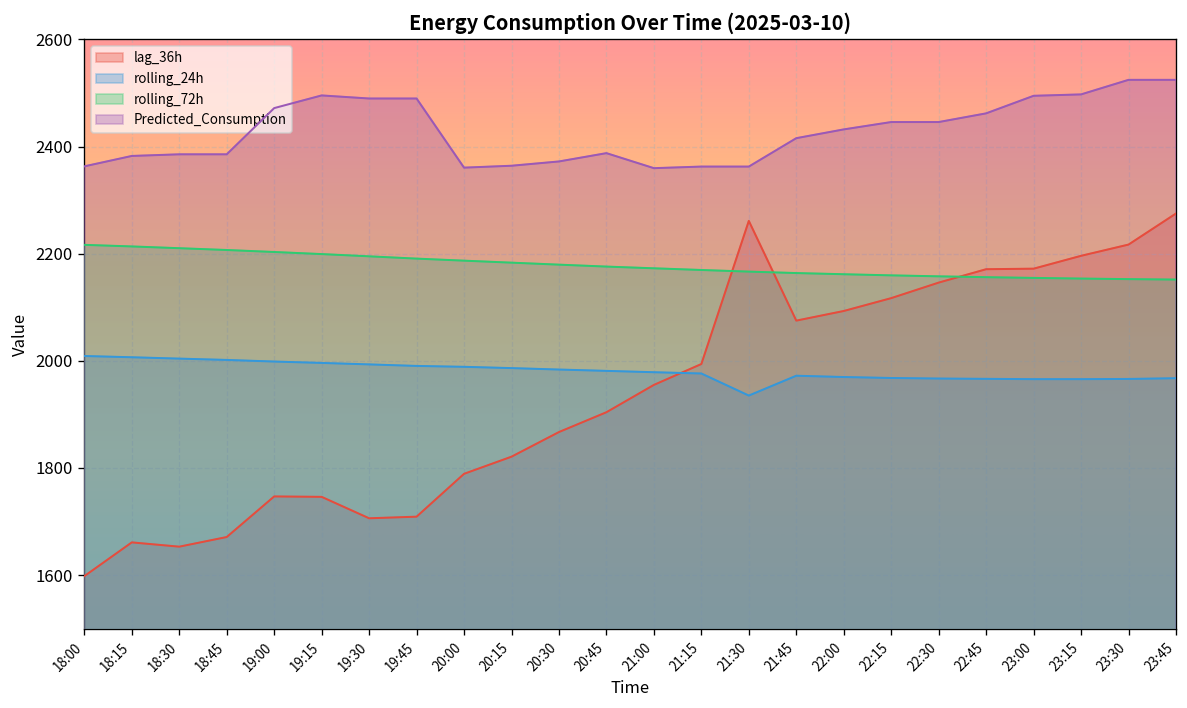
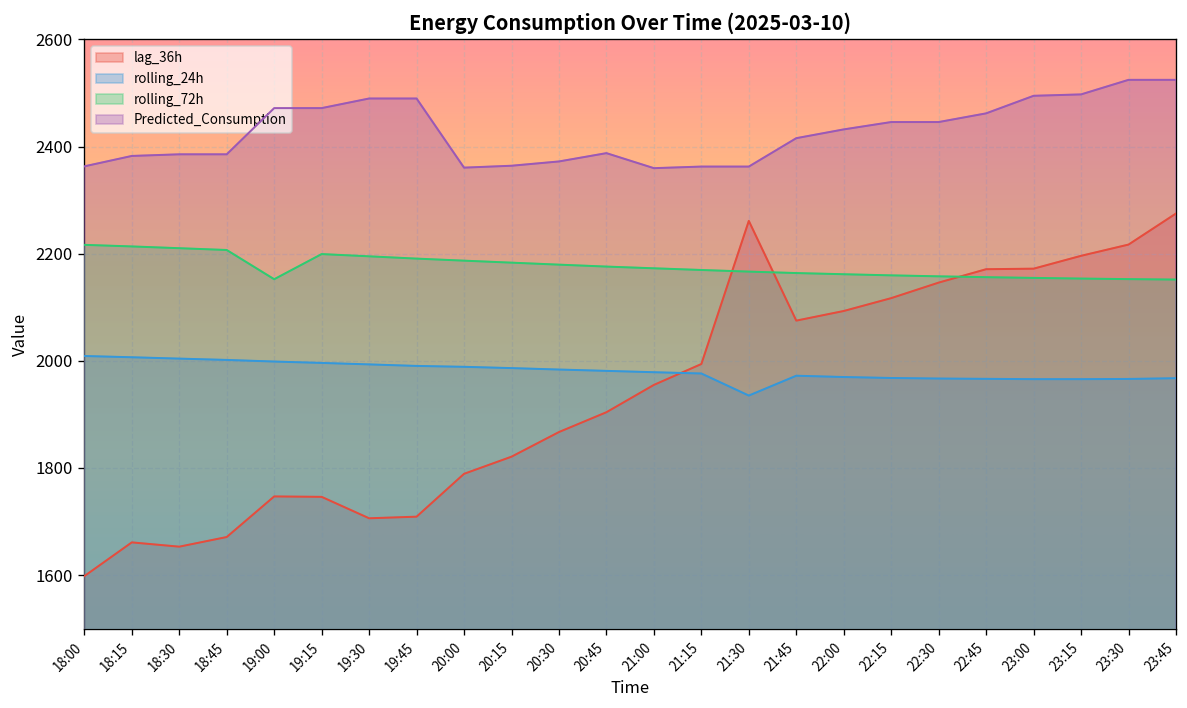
  {
    "lag_36h": {
      "18:00": 1600,
      "18:15": 1660,
      "18:30": 1650,
      "18:45": 1670,
      "19:00": 1750,
      "19:15": 1750,
      "19:30": 1710,
      "19:45": 1710,
      "20:00": 1790,
      "20:15": 1820,
      "20:30": 1870,
      "20:45": 1900,
      "21:00": 1960,
      "21:15": 1990,
      "21:30": 2260,
      "21:45": 2080,
      "22:00": 2090,
      "22:15": 2120,
      "22:30": 2150,
      "22:45": 2170,
      "23:00": 2170,
      "23:15": 2200,
      "23:30": 2220,
      "23:45": 2280
    },
    "rolling_24h": {
      "18:00": 2010,
      "18:15": 2010,
      "18:30": 2000,
      "18:45": 2000,
      "19:00": 2000,
      "19:15": 2000,
      "19:30": 1990,
      "19:45": 1990,
      "20:00": 1990,
      "20:15": 1990,
      "20:30": 1980,
      "20:45": 1980,
      "21:00": 1980,
      "21:15": 1980,
      "21:30": 1940,
      "21:45": 1970,
      "22:00": 1970,
      "22:15": 1970,
      "22:30": 1970,
      "22:45": 1970,
      "23:00": 1970,
      "23:15": 1970,
      "23:30": 1970,
      "23:45": 1970
    },
    "rolling_72h": {
      "18:00": 2220,
      "18:15": 2210,
      "18:30": 2210,
      "18:45": 2210,
-     "19:00": 2200,
+     "19:00": 2150,
      "19:15": 2200,
      "19:30": 2200,
      "19:45": 2190,
      "20:00": 2190,
      "20:15": 2180,
      "20:30": 2180,
      "20:45": 2180,
      "21:00": 2170,
      "21:15": 2170,
      "21:30": 2170,
      "21:45": 2160,
      "22:00": 2160,
      "22:15": 2160,
      "22:30": 2160,
      "22:45": 2160,
      "23:00": 2150,
      "23:15": 2150,
      "23:30": 2150,
      "23:45": 2150
    },
    "Predicted_Consumption": {
      "18:00": 2360,
      "18:15": 2380,
      "18:30": 2390,
      "18:45": 2390,
-     "19:15": 2500,
+     "19:15": 2470,
      "19:30": 2490,
      "19:45": 2490,
      "20:00": 2360,
      "20:15": 2360,
      "20:30": 2370,
      "20:45": 2390,
      "21:00": 2360,
      "21:15": 2360,
      "21:30": 2360,
      "21:45": 2420,
      "22:00": 2430,
      "22:15": 2450,
      "22:30": 2450,
      "22:45": 2460,
      "23:00": 2490,
      "23:15": 2500,
      "23:30": 2520,
      "23:45": 2520
    }
  }
